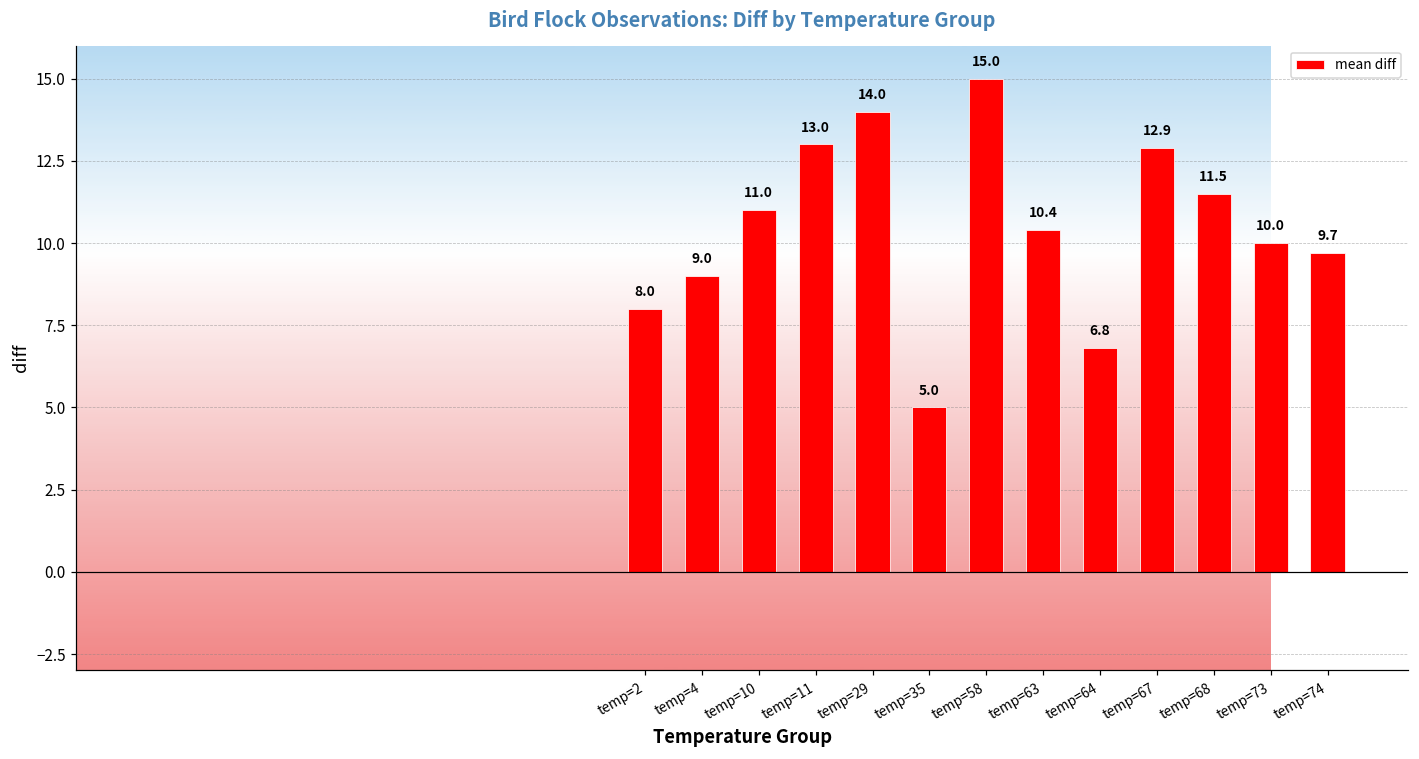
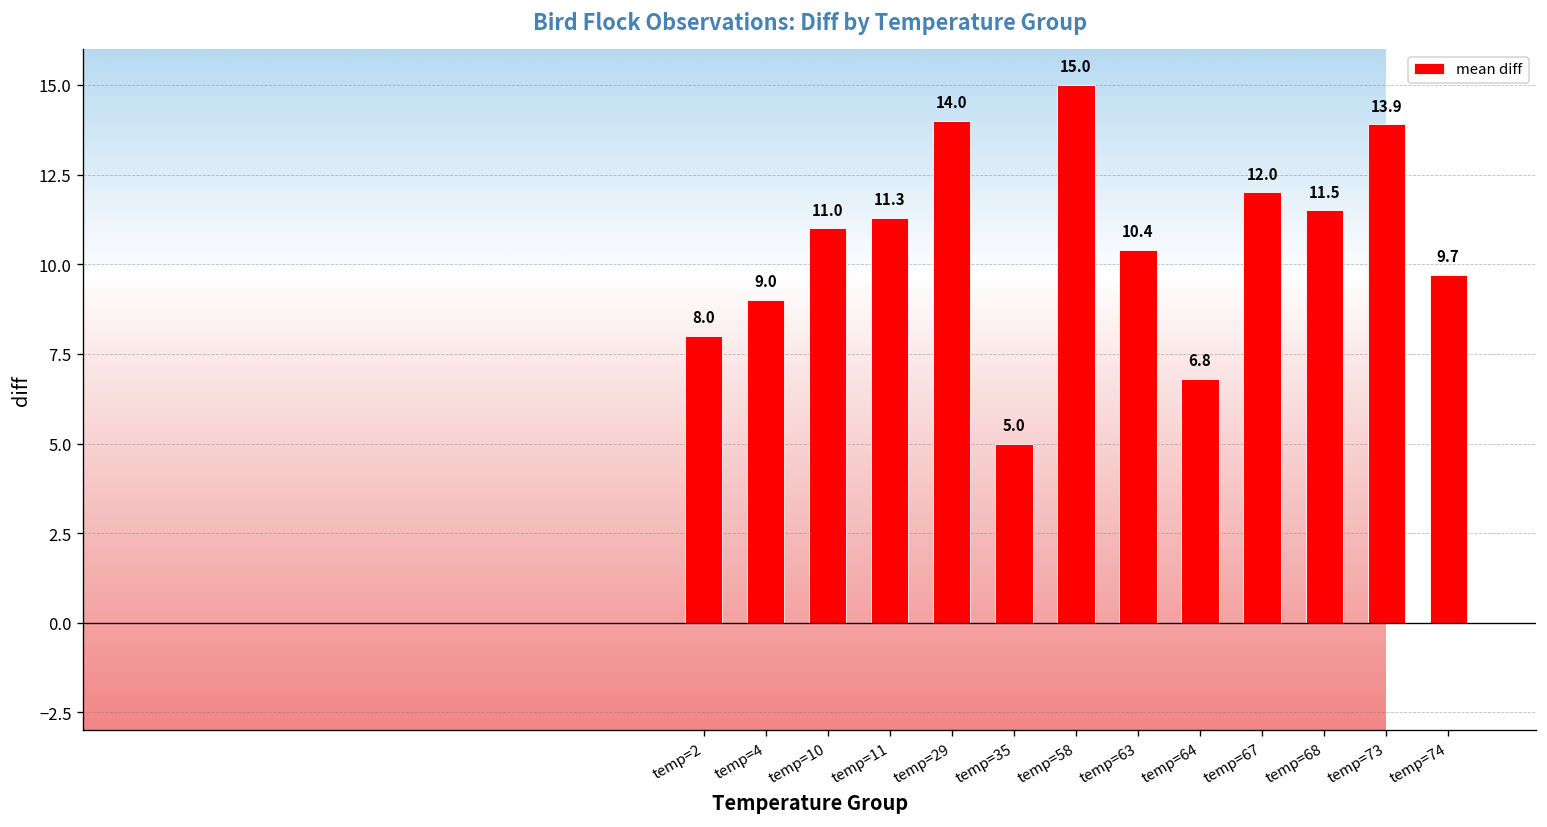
  {
    "temp=2": 8.0,
    "temp=4": 9.0,
    "temp=10": 11.0,
-   "temp=11": 13.0,
+   "temp=11": 11.3,
    "temp=29": 14.0,
    "temp=35": 5.0,
    "temp=58": 15.0,
    "temp=63": 10.4,
    "temp=64": 6.8,
-   "temp=67": 12.9,
+   "temp=67": 12.0,
    "temp=68": 11.5,
-   "temp=73": 10.0,
+   "temp=73": 13.9,
    "temp=74": 9.7
  }
